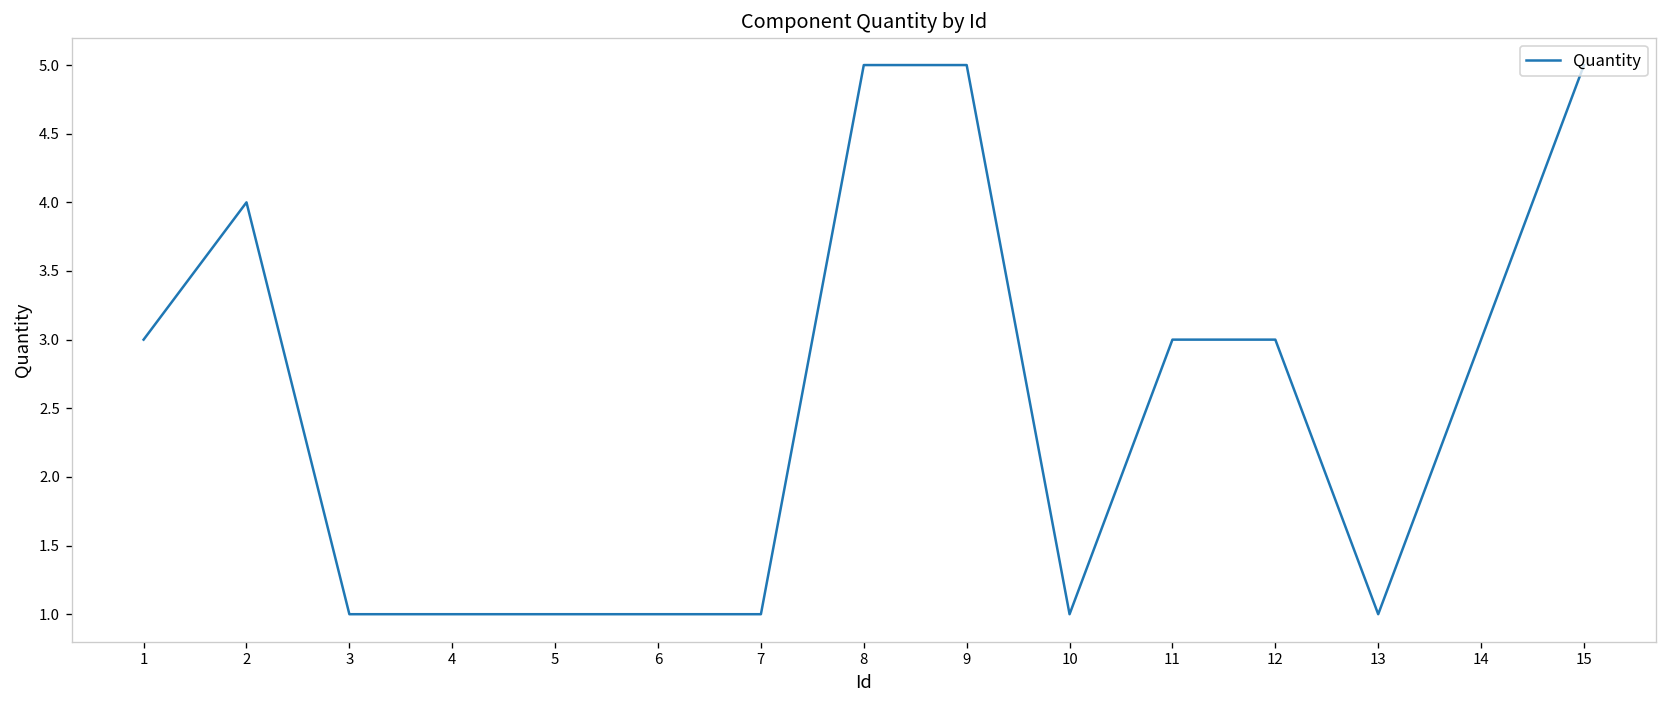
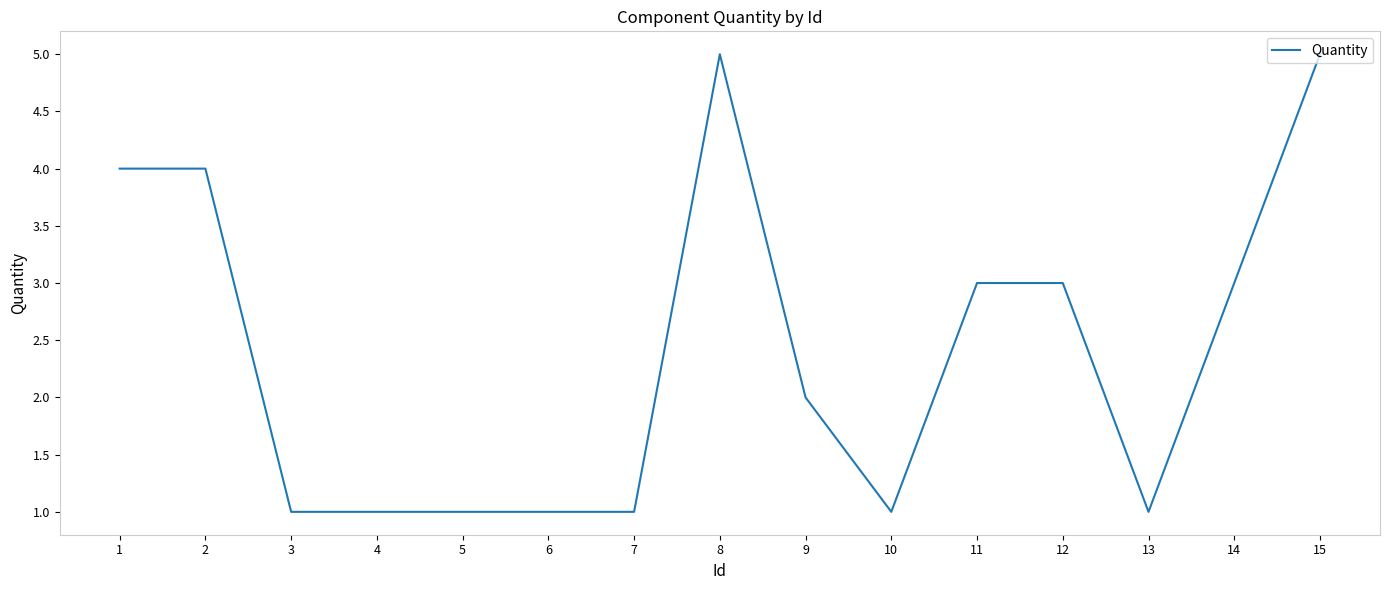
  {
-   "1": 3,
+   "1": 4,
    "2": 4,
    "3": 1,
    "4": 1,
    "5": 1,
    "6": 1,
    "7": 1,
    "8": 5,
-   "9": 5,
+   "9": 2,
    "10": 1,
    "11": 3,
    "12": 3,
    "13": 1,
    "14": 3
  }
